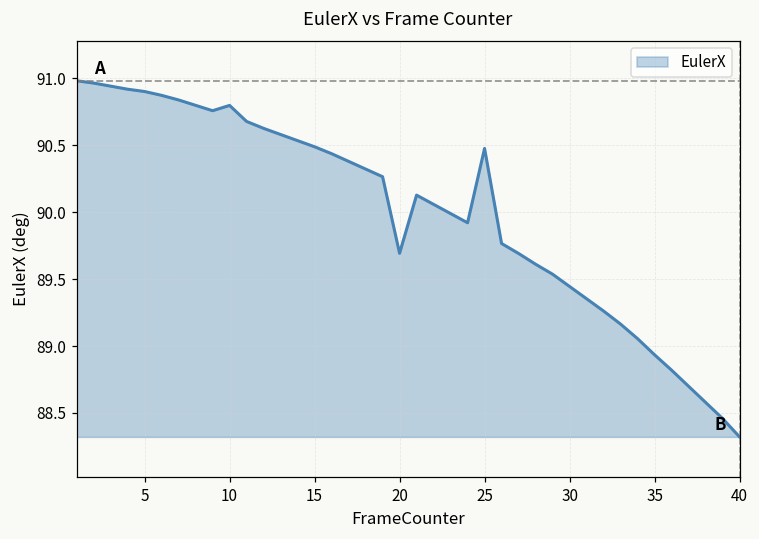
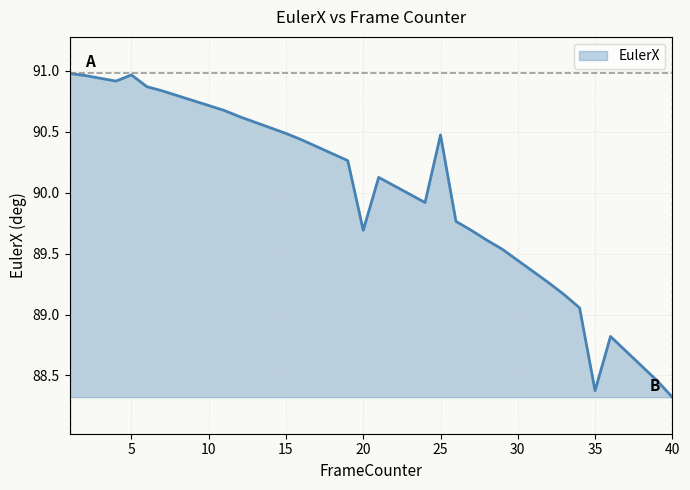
  {
-   "5": 90.90,
-   "10": 90.80,
+   "5": 90.97,
+   "10": 90.72,
    "15": 90.49,
    "20": 89.69,
    "25": 90.47,
    "30": 89.44,
-   "35": 88.93,
+   "35": 88.38,
    "40": 88.32
  }
